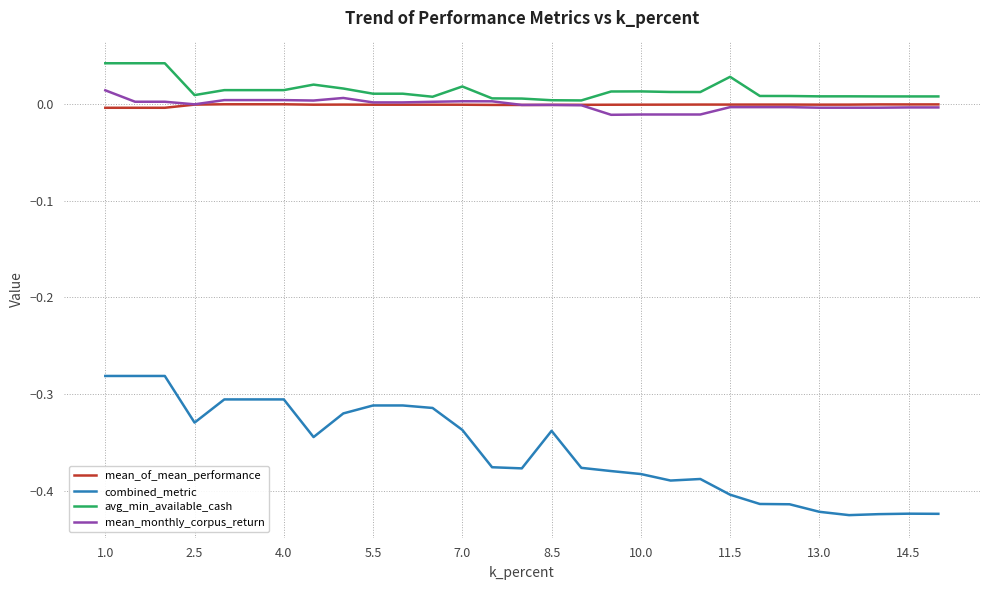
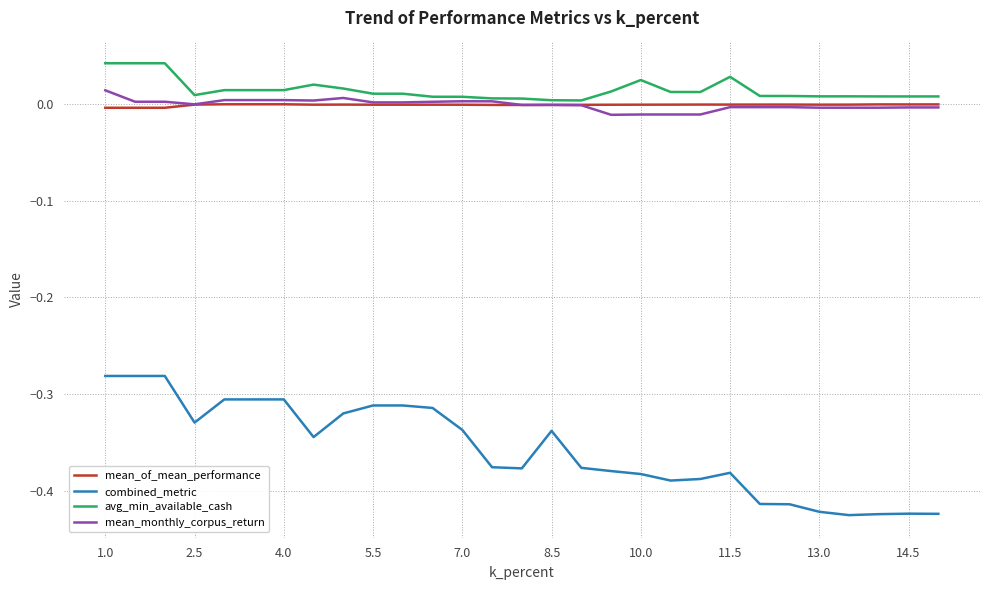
  {
    "mean_of_mean_performance": {
      "1.0": 0.00,
      "4.0": 0.00,
      "7.0": 0.00,
      "10.0": 0.00,
      "13.0": 0.00,
      "14.5": 0.00
    },
    "combined_metric": {
      "1.0": -0.28,
      "2.5": -0.33,
      "4.0": -0.31,
      "5.5": -0.31,
      "7.0": -0.34,
      "8.5": -0.34,
      "10.0": -0.38,
-     "11.5": -0.40,
+     "11.5": -0.38,
      "13.0": -0.42,
      "14.5": -0.42
    },
    "avg_min_available_cash": {
      "1.0": 0.04,
      "2.5": 0.01,
      "4.0": 0.01,
      "5.5": 0.01,
-     "7.0": 0.02,
+     "7.0": 0.01,
      "8.5": 0.00,
-     "10.0": 0.01,
+     "10.0": 0.02,
      "11.5": 0.03,
      "13.0": 0.01,
      "14.5": 0.01
    },
    "mean_monthly_corpus_return": {
      "1.0": 0.01,
      "4.0": 0.00,
      "7.0": 0.00,
      "10.0": -0.01,
      "13.0": 0.00,
      "14.5": 0.00
    }
  }
